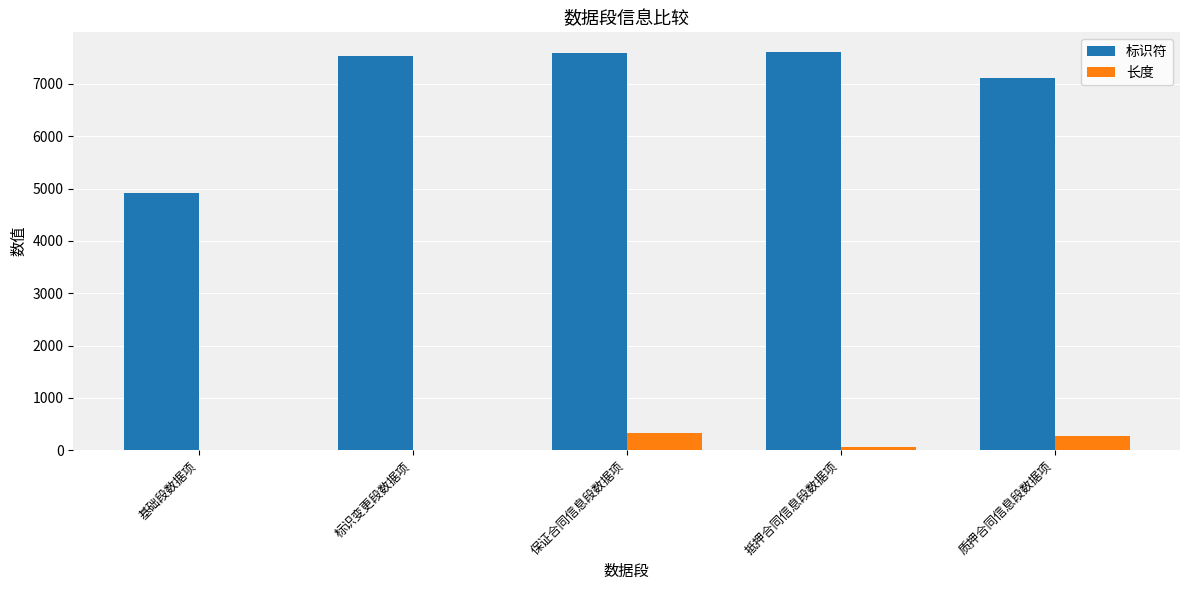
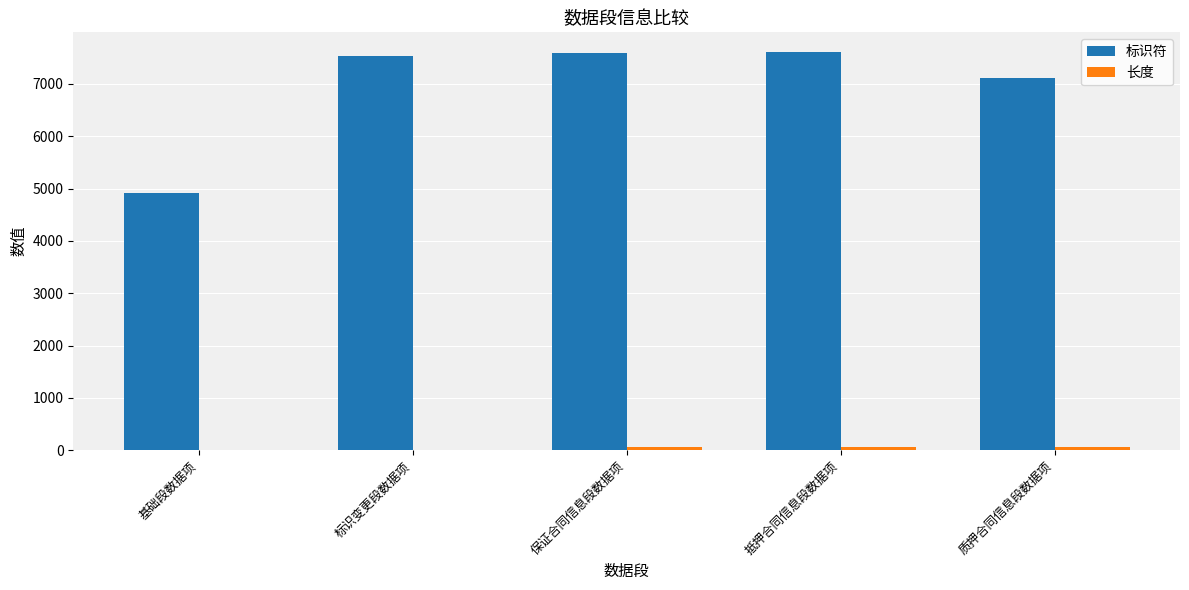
  {
    "标识符": {
      "基础段数据项": 4900,
      "标识变更段数据项": 7500,
      "保证合同信息段数据项": 7600,
      "抵押合同信息段数据项": 7600,
      "质押合同信息段数据项": 7100
    },
    "长度": {
-     "保证合同信息段数据项": 300,
+     "保证合同信息段数据项": 100,
      "抵押合同信息段数据项": 100,
-     "质押合同信息段数据项": 300
+     "质押合同信息段数据项": 100
    }
  }
